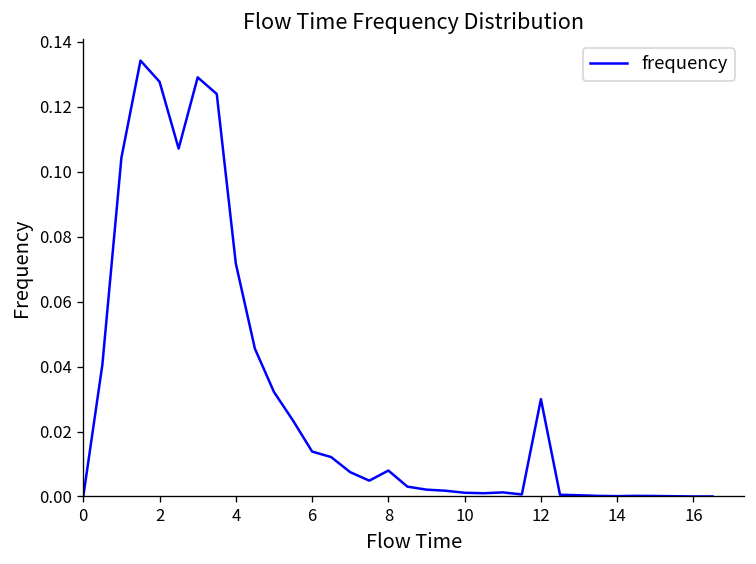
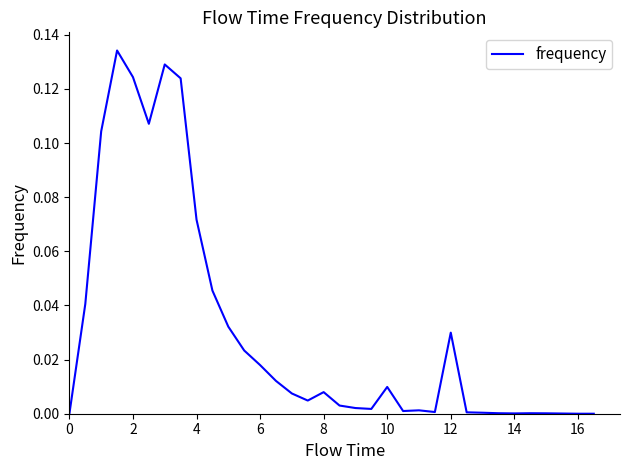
  {
    "0": 0.000,
-   "2": 0.128,
+   "2": 0.124,
    "4": 0.072,
-   "6": 0.014,
+   "6": 0.018,
    "8": 0.008,
-   "10": 0.001,
+   "10": 0.010,
    "12": 0.030,
    "14": 0.000,
    "16": 0.000
  }
